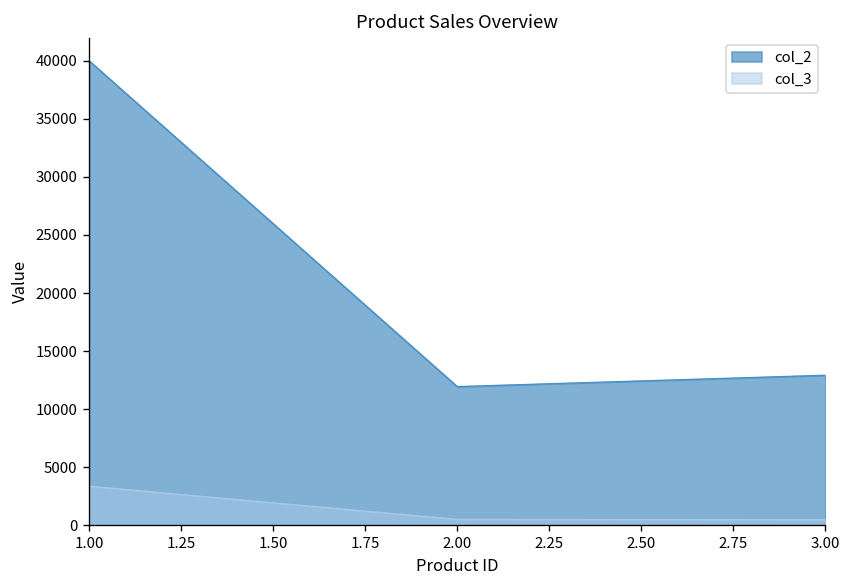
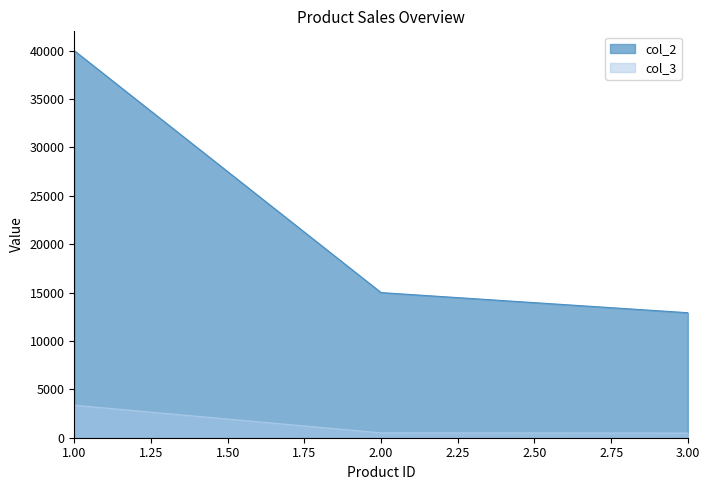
  {
    "col_2": {
      "1.00": 40000,
-     "2.00": 12000,
+     "2.00": 15000,
      "3.00": 13000
    },
    "col_3": {
      "1.00": 3000,
      "2.00": 1000,
      "3.00": 0
    }
  }
